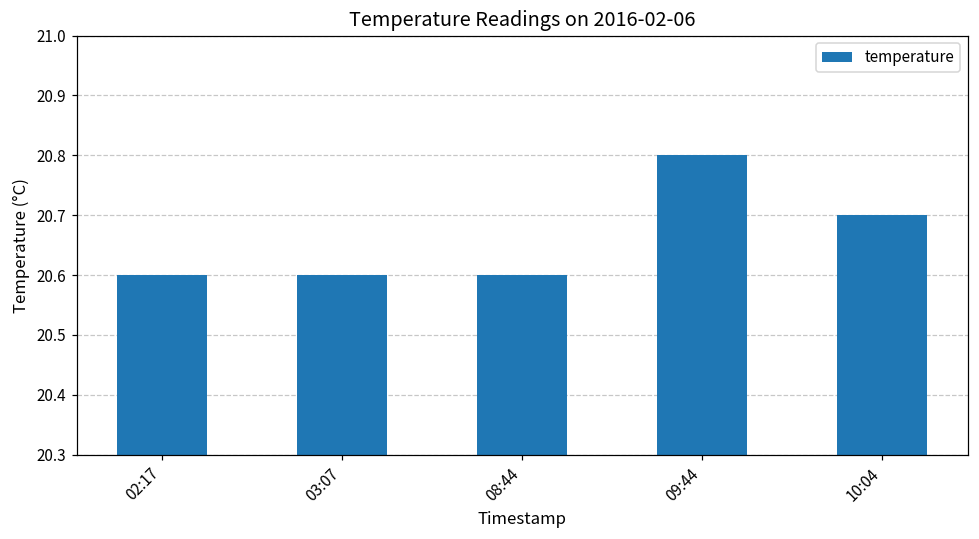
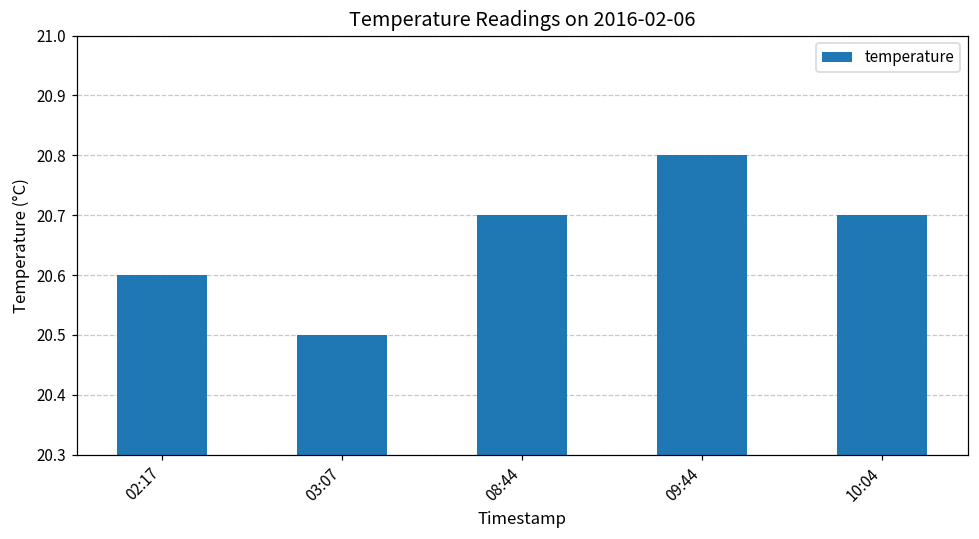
  {
    "02:17": 20.6,
-   "03:07": 20.6,
-   "08:44": 20.6,
+   "03:07": 20.5,
+   "08:44": 20.7,
    "09:44": 20.8,
    "10:04": 20.7
  }
